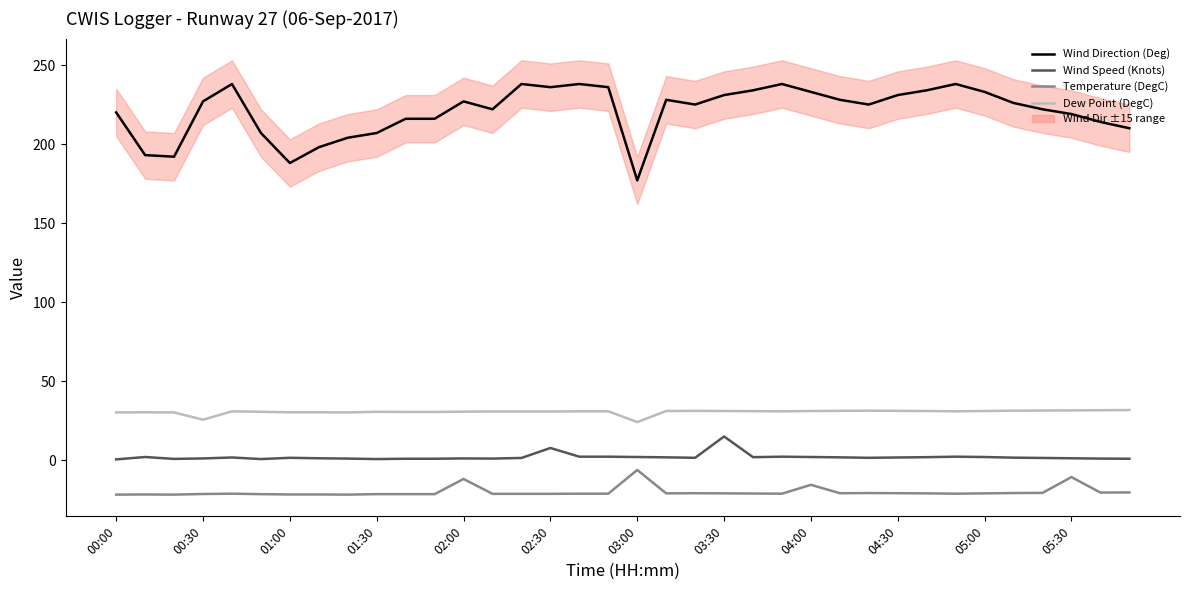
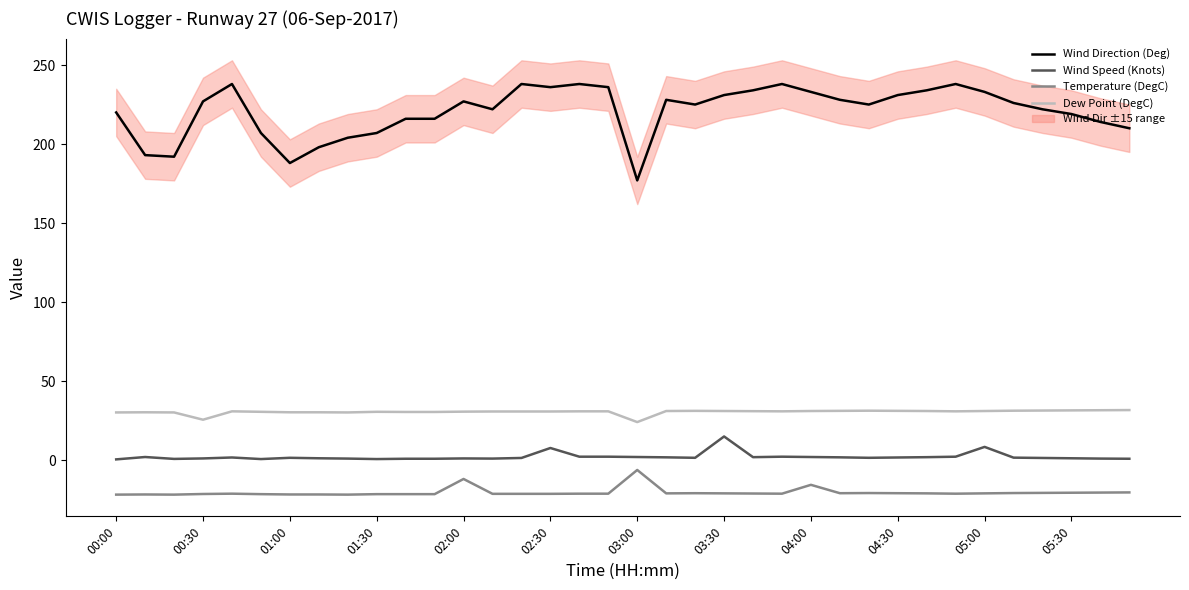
  {
    "Wind Direction (Deg)": {
      "00:00": 220,
      "00:30": 227,
      "01:00": 188,
      "01:30": 207,
      "02:00": 227,
      "02:30": 236,
      "03:00": 177,
      "03:30": 231,
      "04:00": 233,
      "04:30": 231,
      "05:00": 233,
      "05:30": 219
    },
    "Wind Speed (Knots)": {
      "00:00": 1,
      "00:30": 1,
      "01:00": 2,
      "01:30": 1,
      "02:00": 1,
      "02:30": 8,
      "03:00": 2,
      "03:30": 15,
      "04:00": 2,
      "04:30": 2,
-     "05:00": 2,
+     "05:00": 8,
      "05:30": 1
    },
    "Temperature (DegC)": {
      "00:00": -22,
      "00:30": -21,
      "01:00": -22,
      "01:30": -22,
      "02:00": -12,
      "02:30": -21,
      "03:00": -6,
      "03:30": -21,
      "04:00": -16,
      "04:30": -21,
      "05:00": -21,
-     "05:30": -11
+     "05:30": -21
    },
    "Dew Point (DegC)": {
      "00:00": 30,
      "00:30": 26,
      "01:00": 30,
      "01:30": 31,
      "02:00": 31,
      "02:30": 31,
      "03:00": 24,
      "03:30": 31,
      "04:00": 31,
      "04:30": 31,
      "05:00": 31,
      "05:30": 32
    }
  }
